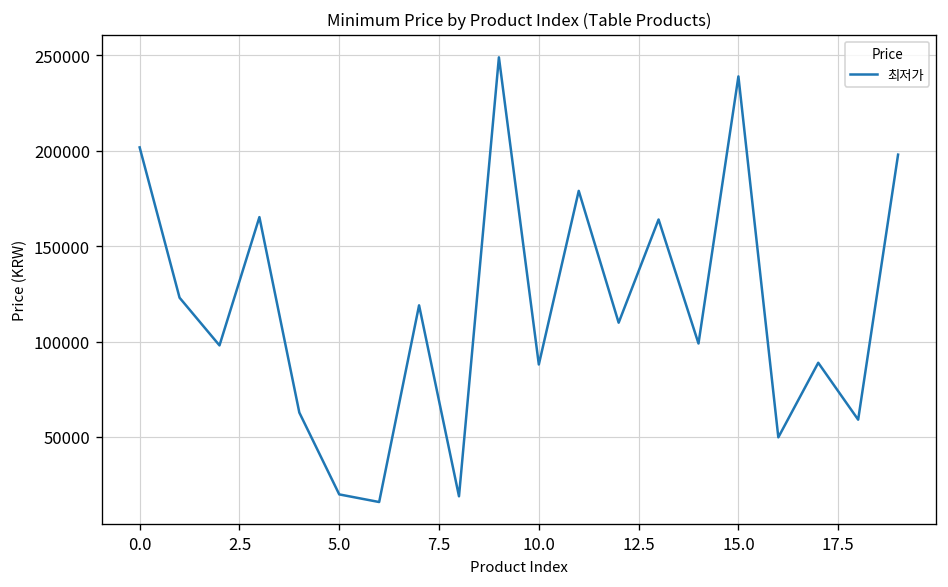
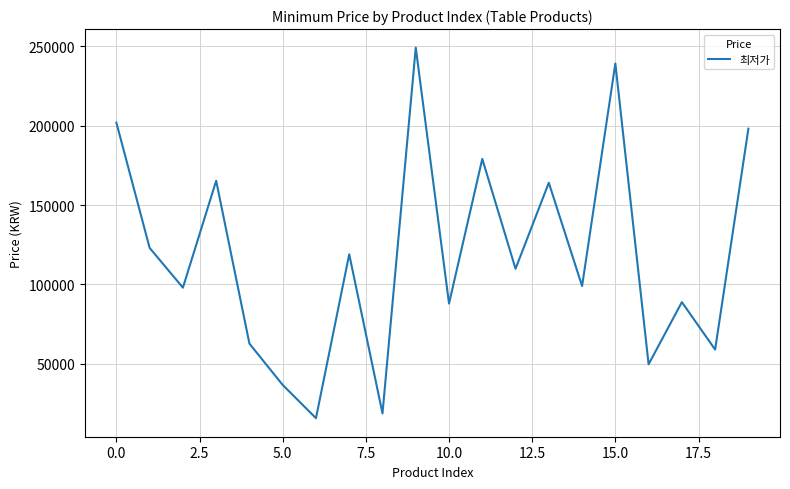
  {
    "0.0": 202000,
-   "5.0": 20000,
+   "5.0": 37000,
    "10.0": 88000,
    "15.0": 239000
  }
